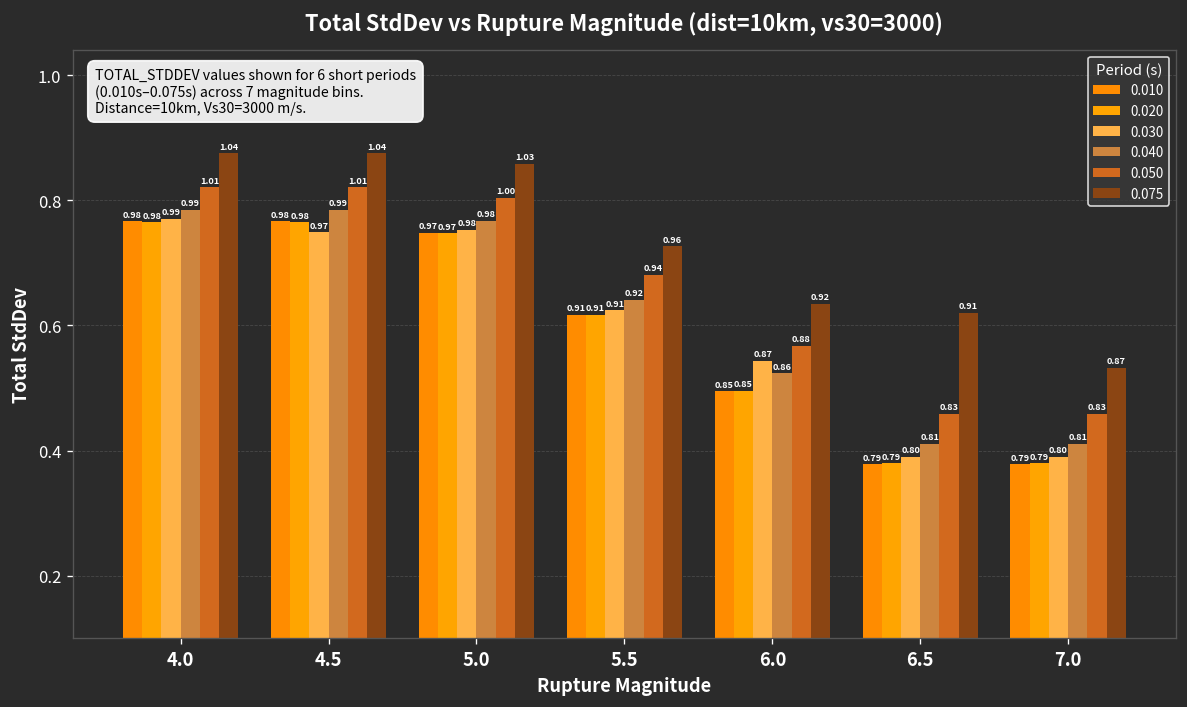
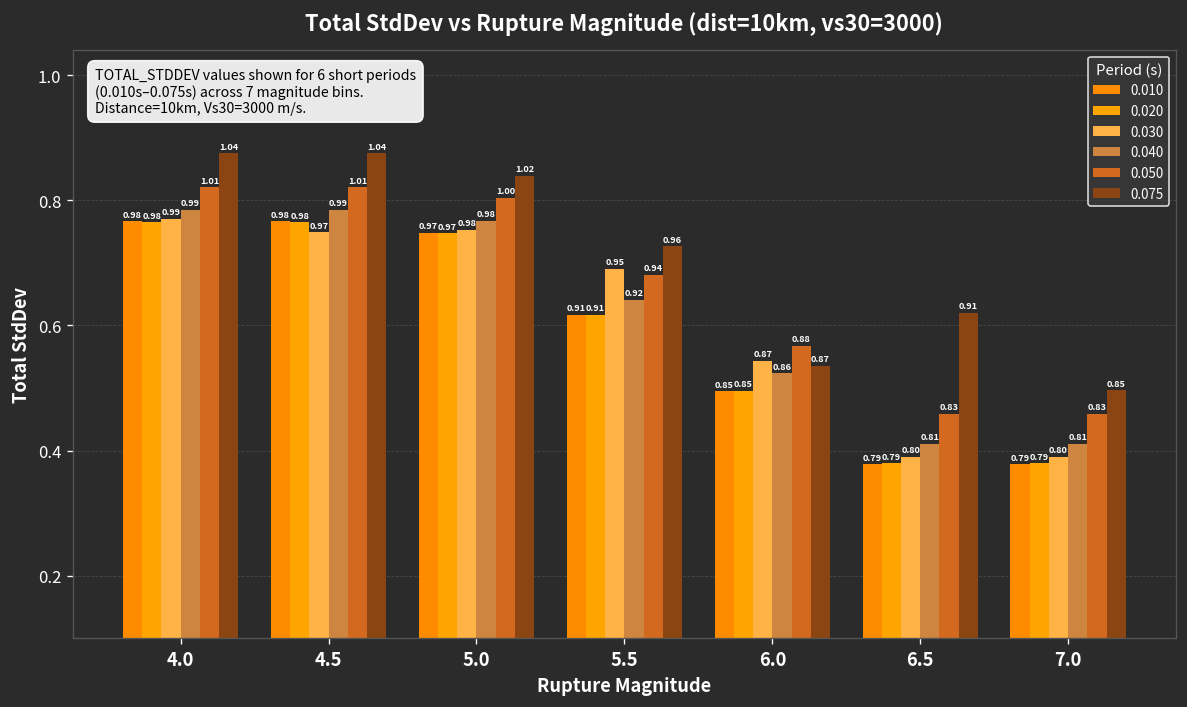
  {
    "0.030": {
      "4.0": 0.99,
      "4.5": 0.97,
      "5.0": 0.98,
-     "5.5": 0.91,
+     "5.5": 0.95,
      "6.0": 0.87,
      "6.5": 0.80,
      "7.0": 0.80
    },
    "0.075": {
      "4.0": 1.04,
      "4.5": 1.04,
-     "5.0": 1.03,
+     "5.0": 1.02,
      "5.5": 0.96,
-     "6.0": 0.92,
+     "6.0": 0.87,
      "6.5": 0.91,
-     "7.0": 0.87
+     "7.0": 0.85
    }
  }
